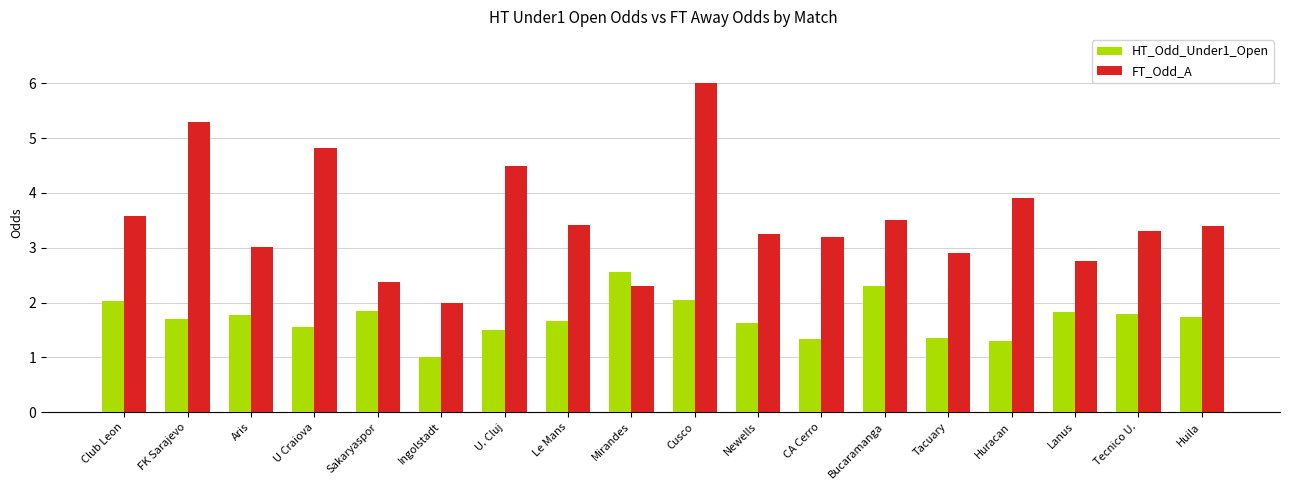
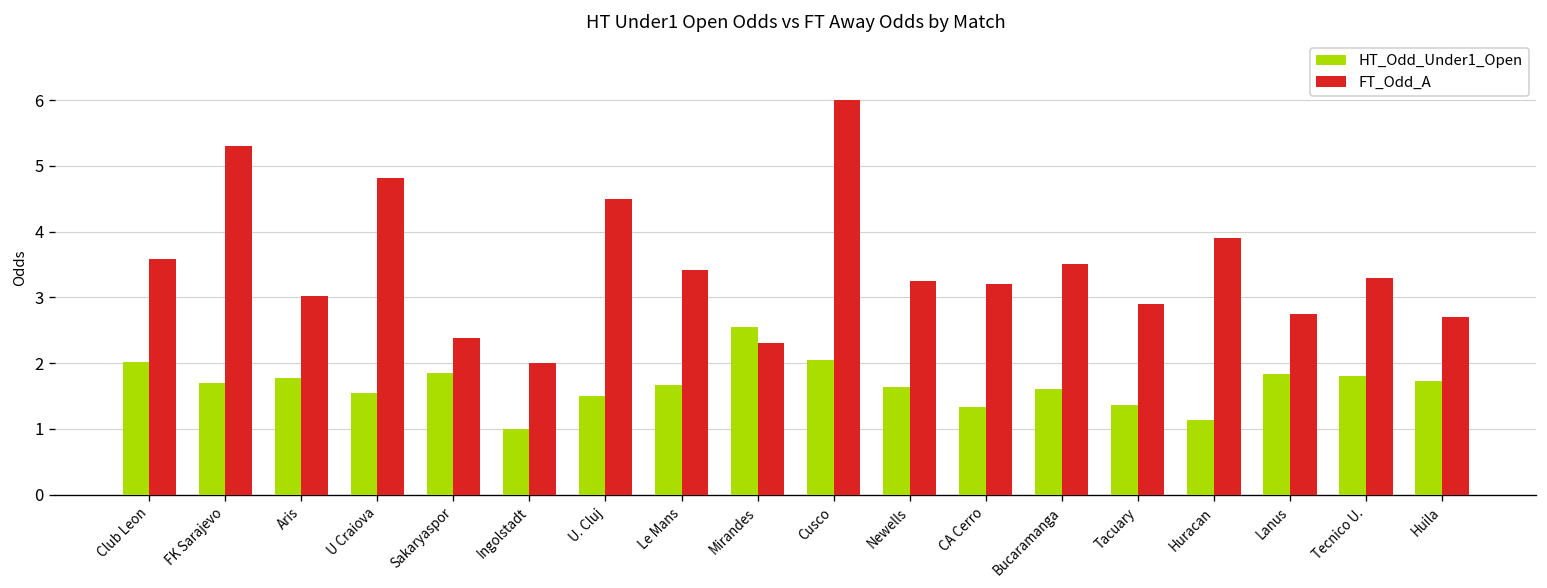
  {
    "HT_Odd_Under1_Open": {
      "Club Leon": 2.0,
      "FK Sarajevo": 1.7,
      "Aris": 1.8,
      "U Craiova": 1.6,
      "Sakaryaspor": 1.9,
      "Ingolstadt": 1.0,
      "U. Cluj": 1.5,
      "Le Mans": 1.7,
      "Mirandes": 2.6,
      "Cusco": 2.1,
      "Newells": 1.6,
      "CA Cerro": 1.3,
-     "Bucaramanga": 2.3,
+     "Bucaramanga": 1.6,
      "Tacuary": 1.4,
-     "Huracan": 1.3,
+     "Huracan": 1.1,
      "Lanus": 1.8,
      "Tecnico U.": 1.8,
      "Huila": 1.7
    },
    "FT_Odd_A": {
      "Club Leon": 3.6,
      "FK Sarajevo": 5.3,
      "Aris": 3.0,
      "U Craiova": 4.8,
      "Sakaryaspor": 2.4,
      "Ingolstadt": 2.0,
      "U. Cluj": 4.5,
      "Le Mans": 3.4,
      "Mirandes": 2.3,
      "Cusco": 6.0,
      "Newells": 3.3,
      "CA Cerro": 3.2,
      "Bucaramanga": 3.5,
      "Tacuary": 2.9,
      "Huracan": 3.9,
      "Lanus": 2.8,
      "Tecnico U.": 3.3,
-     "Huila": 3.4
+     "Huila": 2.7
    }
  }
